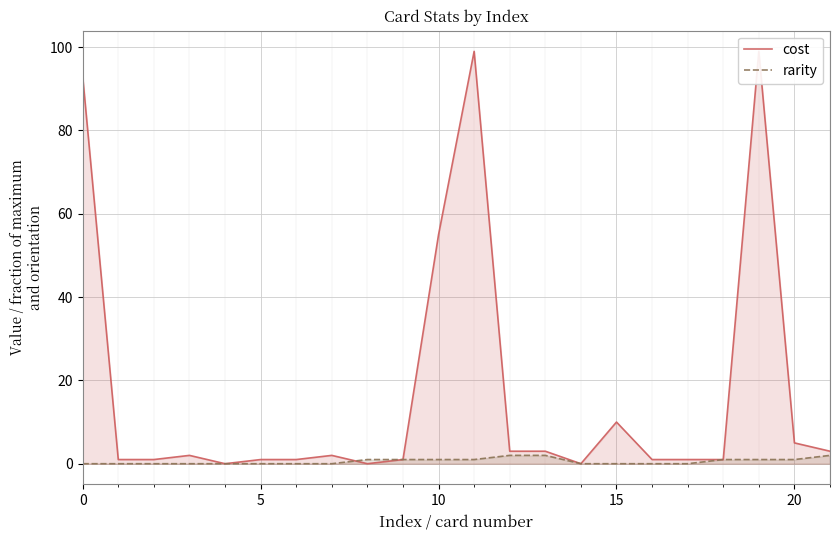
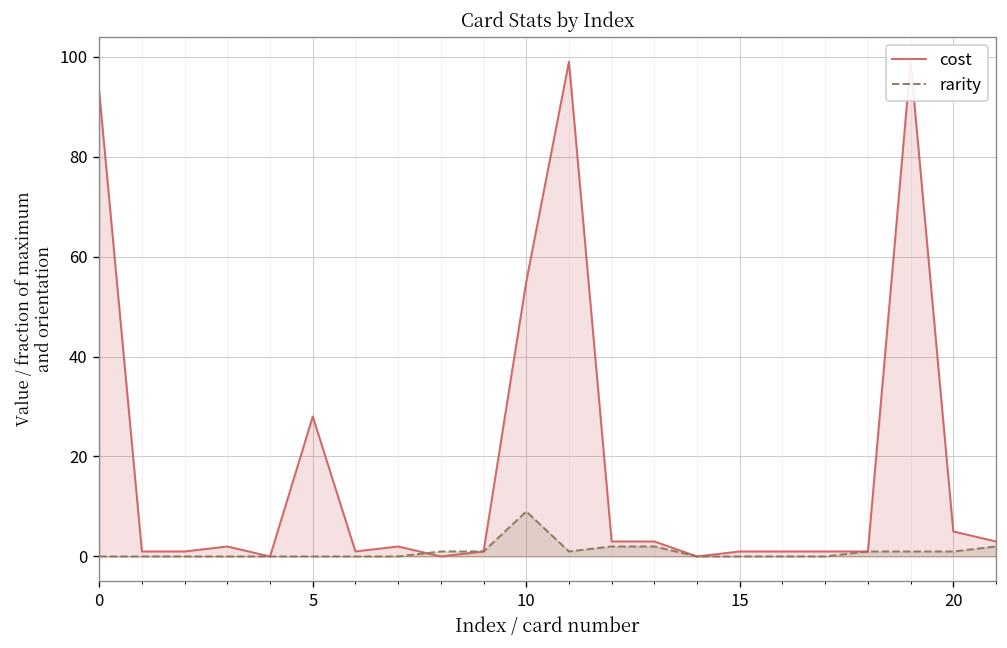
  {
    "cost": {
      "0": 93,
-     "5": 1,
+     "5": 28,
      "10": 55,
-     "15": 10,
+     "15": 1,
      "20": 5
    },
    "rarity": {
      "0": 0,
      "5": 0,
-     "10": 1,
+     "10": 9,
      "15": 0,
      "20": 1
    }
  }
